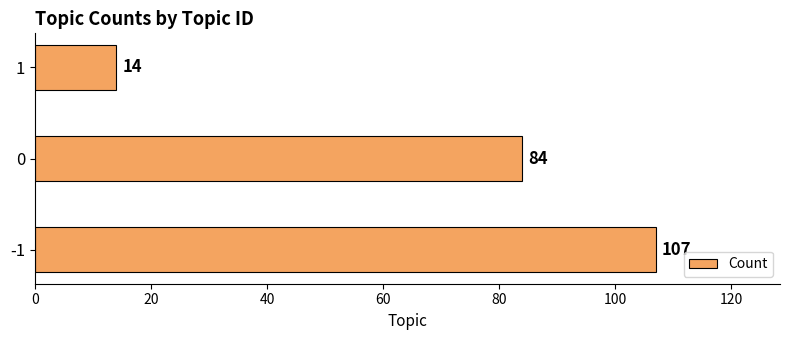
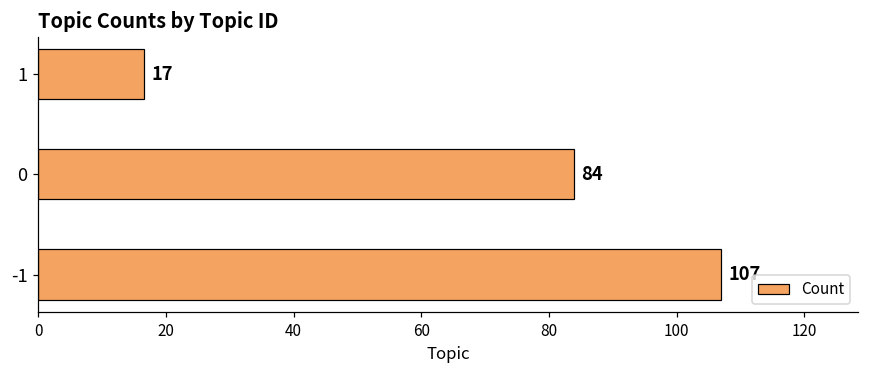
  {
-   "1": 14,
+   "1": 17,
    "0": 84
  }
